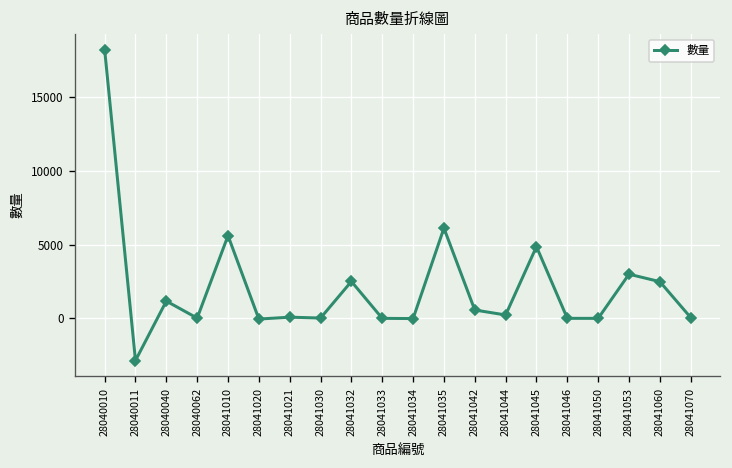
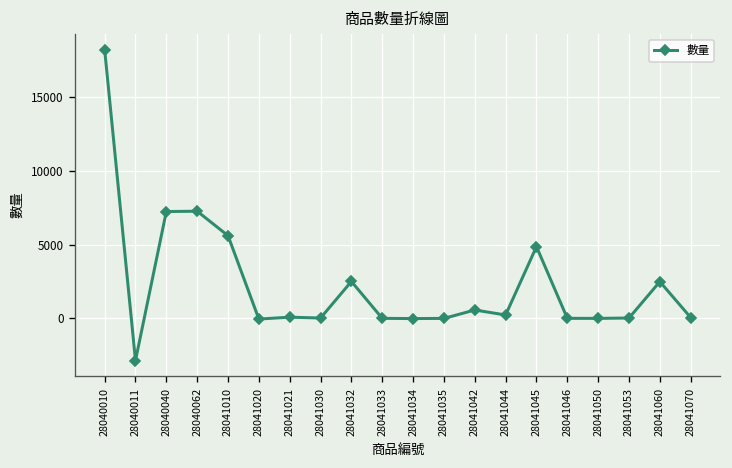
  {
    "28040010": 18200,
    "28040011": -2900,
-   "28040040": 1200,
-   "28040062": 0,
+   "28040040": 7200,
+   "28040062": 7300,
    "28041010": 5600,
    "28041020": 0,
    "28041021": 100,
    "28041030": 0,
    "28041032": 2500,
    "28041033": 0,
    "28041034": 0,
-   "28041035": 6100,
+   "28041035": 0,
    "28041042": 600,
    "28041044": 200,
    "28041045": 4900,
    "28041046": 0,
    "28041050": 0,
-   "28041053": 3000,
+   "28041053": 0,
    "28041060": 2500,
    "28041070": 100
  }
